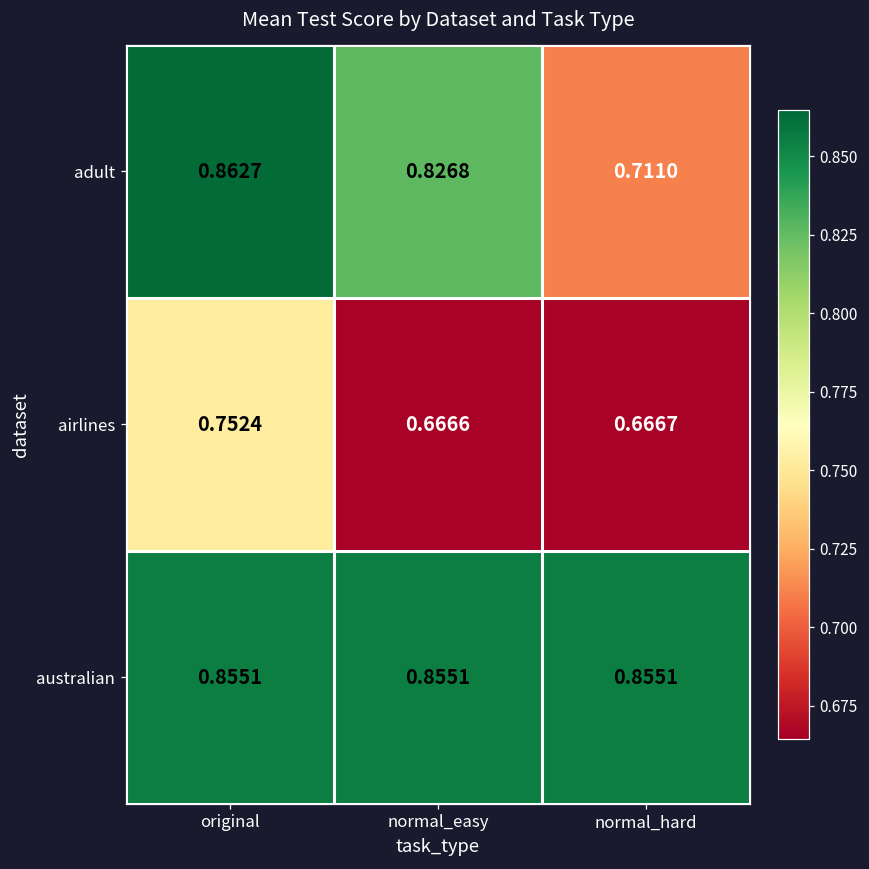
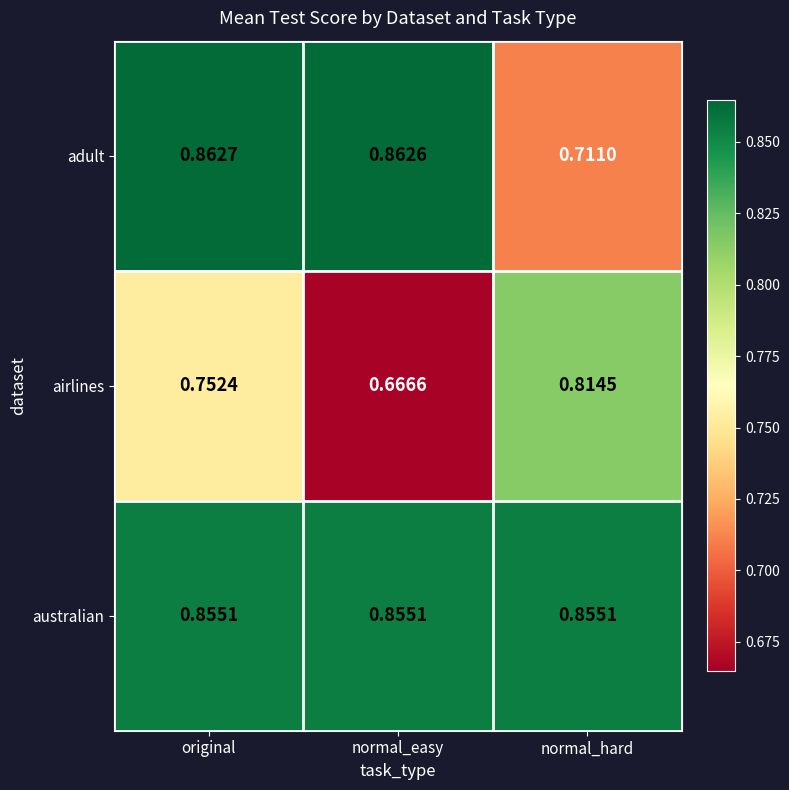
  {
    "adult": {
      "original": 0.8627,
-     "normal_easy": 0.8268,
+     "normal_easy": 0.8626,
      "normal_hard": 0.7110
    },
    "airlines": {
      "original": 0.7524,
      "normal_easy": 0.6666,
-     "normal_hard": 0.6667
+     "normal_hard": 0.8145
    },
    "australian": {
      "original": 0.8551,
      "normal_easy": 0.8551,
      "normal_hard": 0.8551
    }
  }
